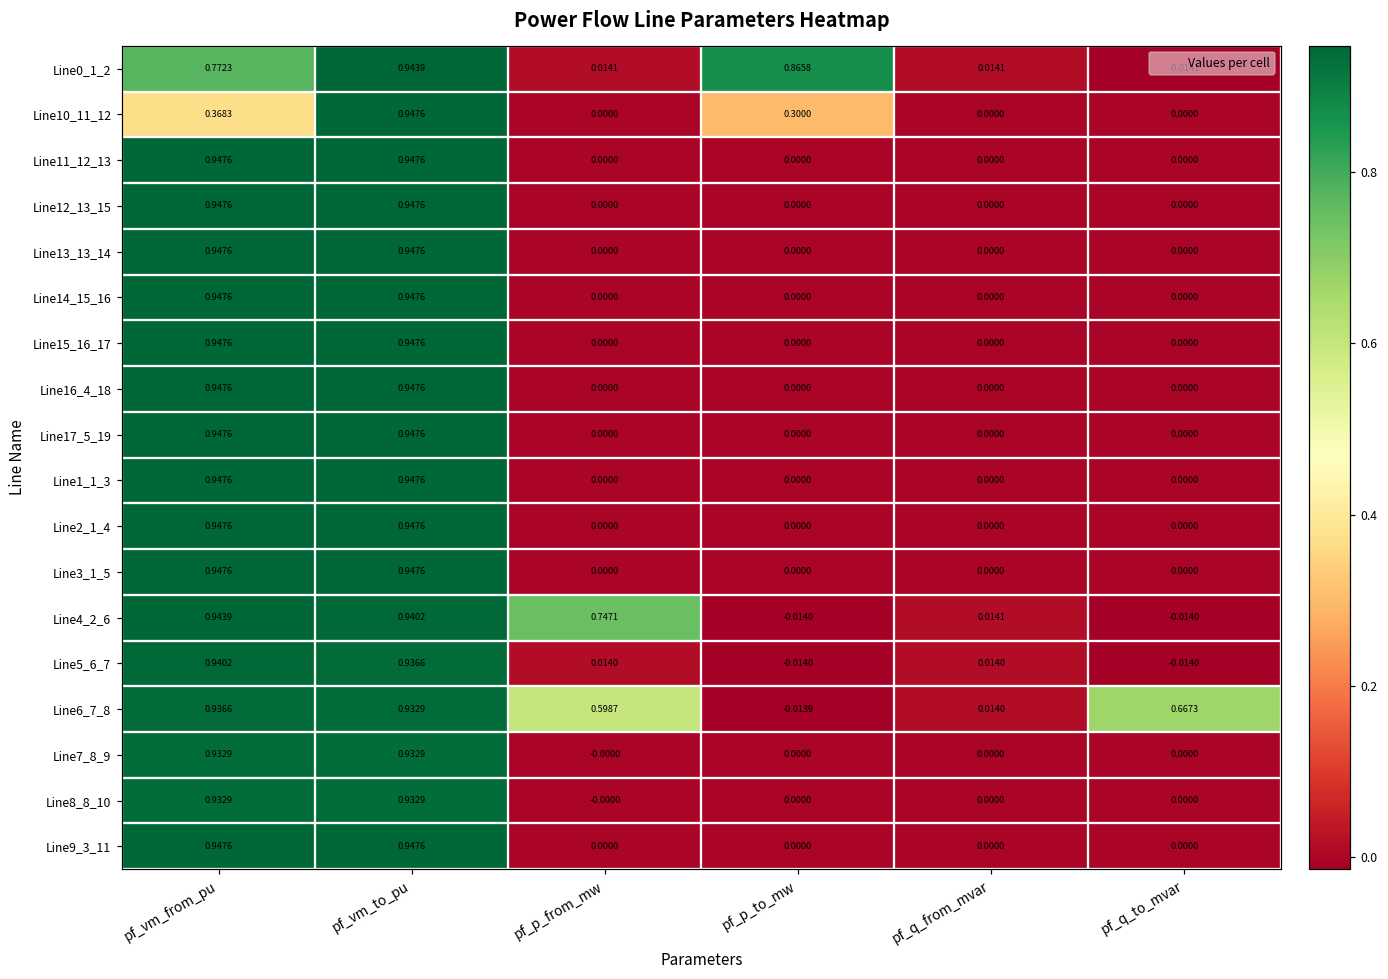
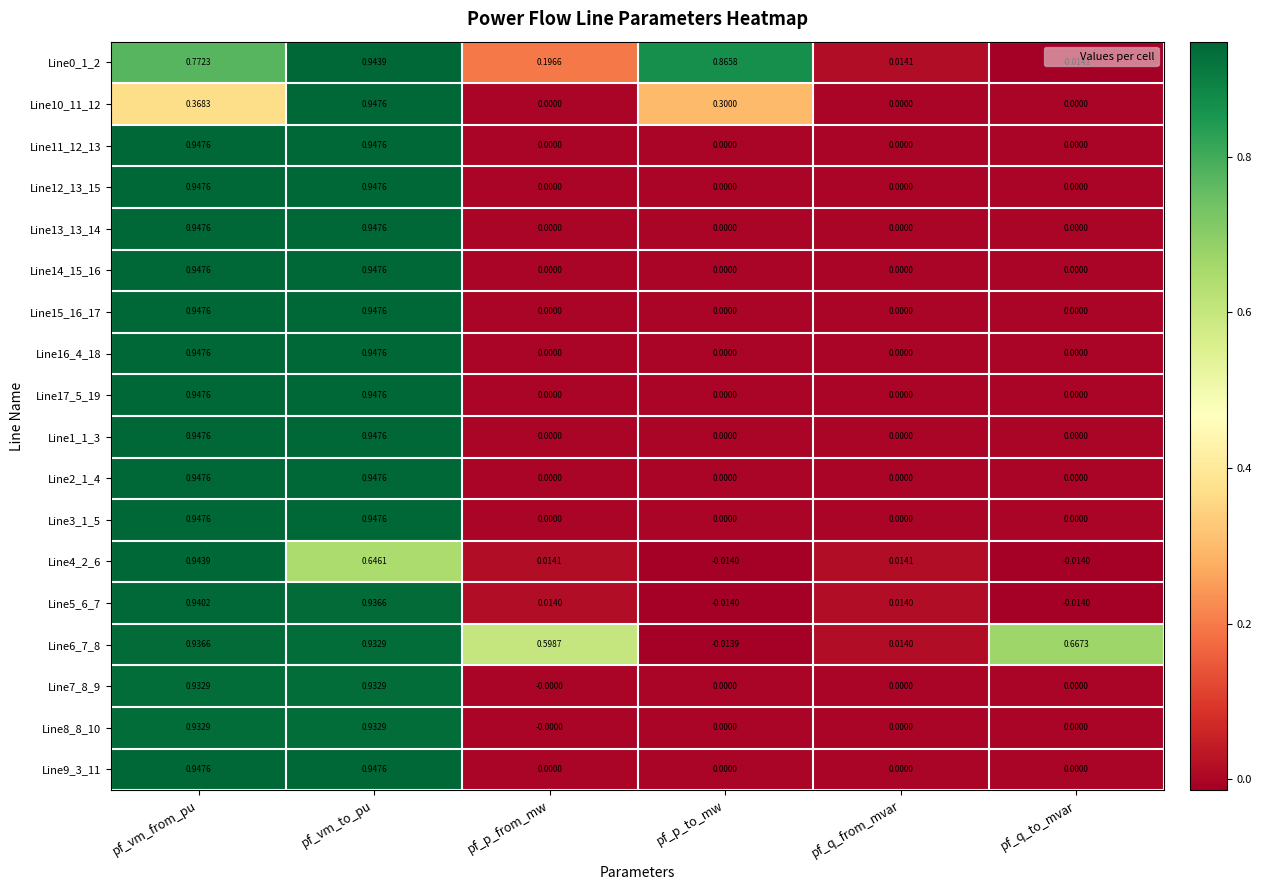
  {
    "Line0_1_2": {
      "pf_vm_from_pu": 0.7723,
      "pf_vm_to_pu": 0.9439,
-     "pf_p_from_mw": 0.0141,
+     "pf_p_from_mw": 0.1966,
      "pf_p_to_mw": 0.8658,
      "pf_q_from_mvar": 0.0141
    },
    "Line10_11_12": {
      "pf_vm_from_pu": 0.3683,
      "pf_vm_to_pu": 0.9476,
      "pf_p_from_mw": 0.0000,
      "pf_p_to_mw": 0.3000,
      "pf_q_from_mvar": 0.0000,
      "pf_q_to_mvar": 0.0000
    },
    "Line11_12_13": {
      "pf_vm_from_pu": 0.9476,
      "pf_vm_to_pu": 0.9476,
      "pf_p_from_mw": 0.0000,
      "pf_p_to_mw": 0.0000,
      "pf_q_from_mvar": 0.0000,
      "pf_q_to_mvar": 0.0000
    },
    "Line12_13_15": {
      "pf_vm_from_pu": 0.9476,
      "pf_vm_to_pu": 0.9476,
      "pf_p_from_mw": 0.0000,
      "pf_p_to_mw": 0.0000,
      "pf_q_from_mvar": 0.0000,
      "pf_q_to_mvar": 0.0000
    },
    "Line13_13_14": {
      "pf_vm_from_pu": 0.9476,
      "pf_vm_to_pu": 0.9476,
      "pf_p_from_mw": 0.0000,
      "pf_p_to_mw": 0.0000,
      "pf_q_from_mvar": 0.0000,
      "pf_q_to_mvar": 0.0000
    },
    "Line14_15_16": {
      "pf_vm_from_pu": 0.9476,
      "pf_vm_to_pu": 0.9476,
      "pf_p_from_mw": 0.0000,
      "pf_p_to_mw": 0.0000,
      "pf_q_from_mvar": 0.0000,
      "pf_q_to_mvar": 0.0000
    },
    "Line15_16_17": {
      "pf_vm_from_pu": 0.9476,
      "pf_vm_to_pu": 0.9476,
      "pf_p_from_mw": 0.0000,
      "pf_p_to_mw": 0.0000,
      "pf_q_from_mvar": 0.0000,
      "pf_q_to_mvar": 0.0000
    },
    "Line16_4_18": {
      "pf_vm_from_pu": 0.9476,
      "pf_vm_to_pu": 0.9476,
      "pf_p_from_mw": 0.0000,
      "pf_p_to_mw": 0.0000,
      "pf_q_from_mvar": 0.0000,
      "pf_q_to_mvar": 0.0000
    },
    "Line17_5_19": {
      "pf_vm_from_pu": 0.9476,
      "pf_vm_to_pu": 0.9476,
      "pf_p_from_mw": 0.0000,
      "pf_p_to_mw": 0.0000,
      "pf_q_from_mvar": 0.0000,
      "pf_q_to_mvar": 0.0000
    },
    "Line1_1_3": {
      "pf_vm_from_pu": 0.9476,
      "pf_vm_to_pu": 0.9476,
      "pf_p_from_mw": 0.0000,
      "pf_p_to_mw": 0.0000,
      "pf_q_from_mvar": 0.0000,
      "pf_q_to_mvar": 0.0000
    },
    "Line2_1_4": {
      "pf_vm_from_pu": 0.9476,
      "pf_vm_to_pu": 0.9476,
      "pf_p_from_mw": 0.0000,
      "pf_p_to_mw": 0.0000,
      "pf_q_from_mvar": 0.0000,
      "pf_q_to_mvar": 0.0000
    },
    "Line3_1_5": {
      "pf_vm_from_pu": 0.9476,
      "pf_vm_to_pu": 0.9476,
      "pf_p_from_mw": 0.0000,
      "pf_p_to_mw": 0.0000,
      "pf_q_from_mvar": 0.0000,
      "pf_q_to_mvar": 0.0000
    },
    "Line4_2_6": {
      "pf_vm_from_pu": 0.9439,
-     "pf_vm_to_pu": 0.9402,
-     "pf_p_from_mw": 0.7471,
+     "pf_vm_to_pu": 0.6461,
+     "pf_p_from_mw": 0.0141,
      "pf_p_to_mw": -0.0140,
      "pf_q_from_mvar": 0.0141,
      "pf_q_to_mvar": -0.0140
    },
    "Line5_6_7": {
      "pf_vm_from_pu": 0.9402,
      "pf_vm_to_pu": 0.9366,
      "pf_p_from_mw": 0.0140,
      "pf_p_to_mw": -0.0140,
      "pf_q_from_mvar": 0.0140,
      "pf_q_to_mvar": -0.0140
    },
    "Line6_7_8": {
      "pf_vm_from_pu": 0.9366,
      "pf_vm_to_pu": 0.9329,
      "pf_p_from_mw": 0.5987,
      "pf_p_to_mw": -0.0139,
      "pf_q_from_mvar": 0.0140,
      "pf_q_to_mvar": 0.6673
    },
    "Line7_8_9": {
      "pf_vm_from_pu": 0.9329,
      "pf_vm_to_pu": 0.9329,
      "pf_p_from_mw": -0.0000,
      "pf_p_to_mw": 0.0000,
      "pf_q_from_mvar": 0.0000,
      "pf_q_to_mvar": 0.0000
    },
    "Line8_8_10": {
      "pf_vm_from_pu": 0.9329,
      "pf_vm_to_pu": 0.9329,
      "pf_p_from_mw": -0.0000,
      "pf_p_to_mw": 0.0000,
      "pf_q_from_mvar": 0.0000,
      "pf_q_to_mvar": 0.0000
    },
    "Line9_3_11": {
      "pf_vm_from_pu": 0.9476,
      "pf_vm_to_pu": 0.9476,
      "pf_p_from_mw": 0.0000,
      "pf_p_to_mw": 0.0000,
      "pf_q_from_mvar": 0.0000,
      "pf_q_to_mvar": 0.0000
    }
  }
